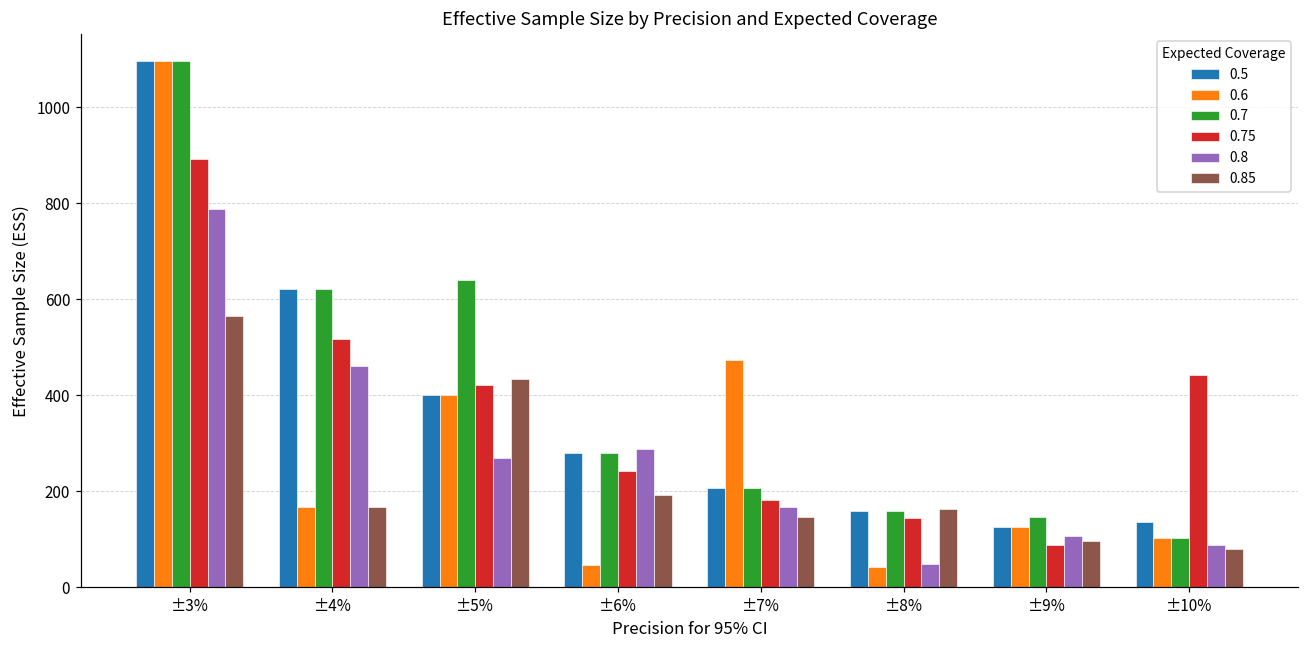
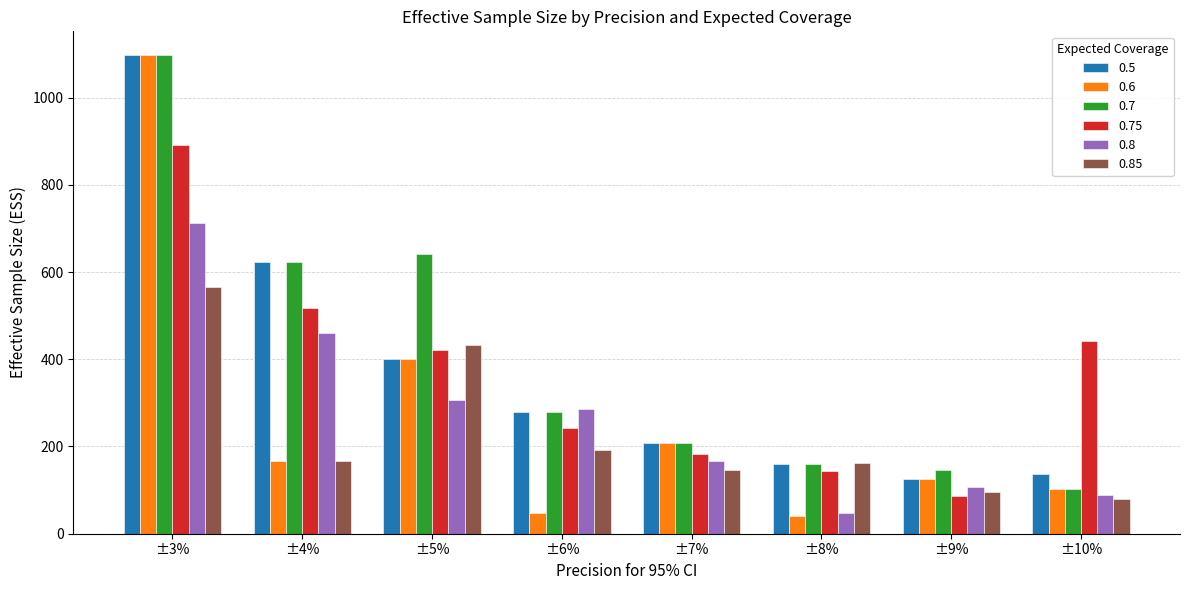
  {
    "0.5": {
      "±3%": 1100,
      "±4%": 620,
      "±5%": 400,
      "±6%": 280,
      "±7%": 210,
      "±8%": 160,
      "±9%": 130,
      "±10%": 140
    },
    "0.6": {
      "±3%": 1100,
      "±4%": 170,
      "±5%": 400,
      "±6%": 50,
-     "±7%": 470,
+     "±7%": 210,
      "±8%": 40,
      "±9%": 130,
      "±10%": 100
    },
    "0.7": {
      "±3%": 1100,
      "±4%": 620,
      "±5%": 640,
      "±6%": 280,
      "±7%": 210,
      "±8%": 160,
      "±9%": 150,
      "±10%": 100
    },
    "0.75": {
      "±3%": 890,
      "±4%": 520,
      "±5%": 420,
      "±6%": 240,
      "±7%": 180,
      "±8%": 140,
      "±9%": 90,
      "±10%": 440
    },
    "0.8": {
-     "±3%": 790,
+     "±3%": 710,
      "±4%": 460,
-     "±5%": 270,
+     "±5%": 310,
      "±6%": 290,
      "±7%": 170,
      "±8%": 50,
      "±9%": 110,
      "±10%": 90
    },
    "0.85": {
      "±3%": 570,
      "±4%": 170,
      "±5%": 430,
      "±6%": 190,
      "±7%": 150,
      "±8%": 160,
      "±9%": 100,
      "±10%": 80
    }
  }
